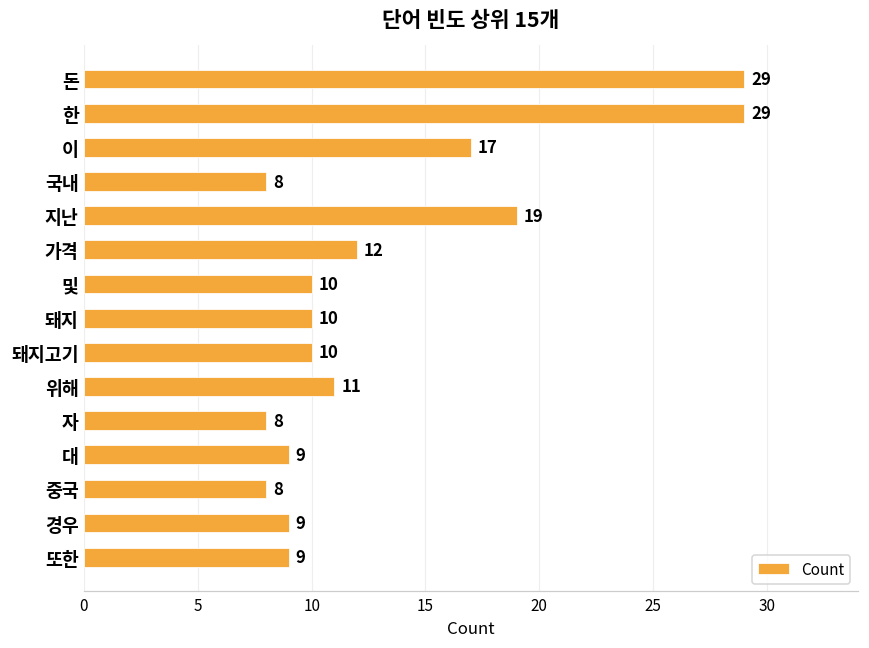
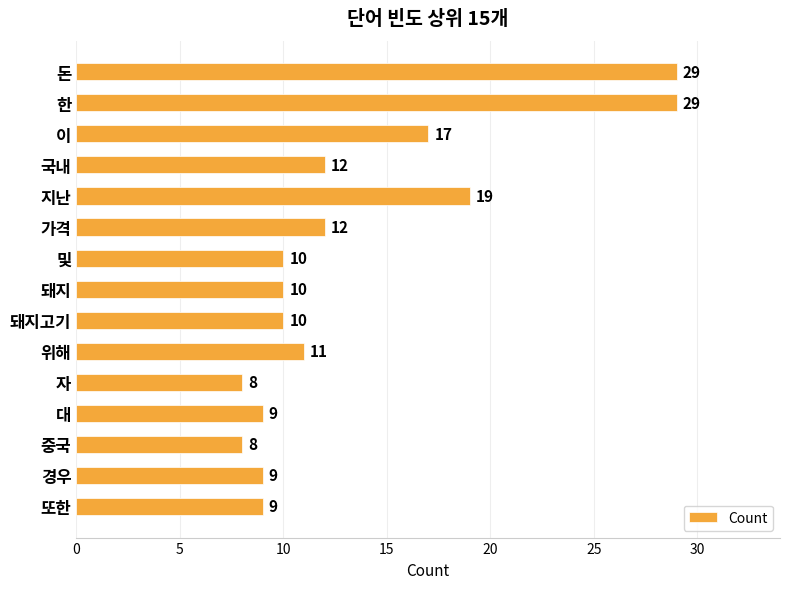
  {
    "돈": 29,
    "한": 29,
    "이": 17,
-   "국내": 8,
+   "국내": 12,
    "지난": 19,
    "가격": 12,
    "및": 10,
    "돼지": 10,
    "돼지고기": 10,
    "위해": 11,
    "자": 8,
    "대": 9,
    "중국": 8,
    "경우": 9,
    "또한": 9
  }
